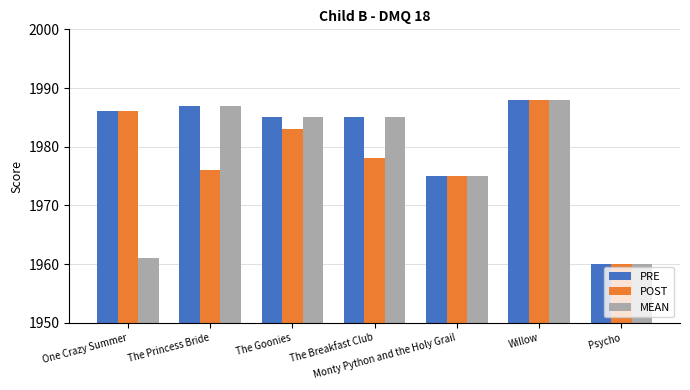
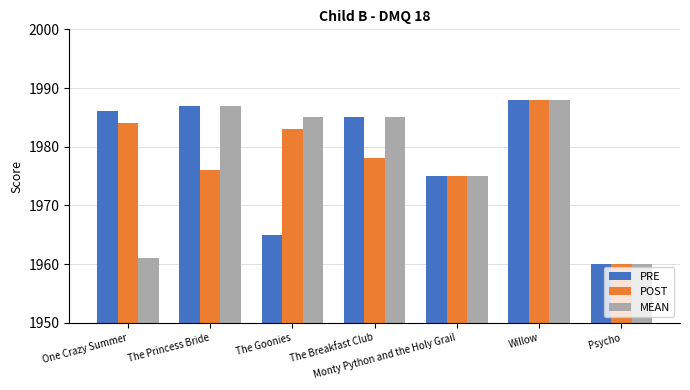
  {
    "PRE": {
      "One Crazy Summer": 1986,
      "The Princess Bride": 1987,
-     "The Goonies": 1985,
+     "The Goonies": 1965,
      "The Breakfast Club": 1985,
      "Monty Python and the Holy Grail": 1975,
      "Willow": 1988,
      "Psycho": 1960
    },
    "POST": {
-     "One Crazy Summer": 1986,
+     "One Crazy Summer": 1984,
      "The Princess Bride": 1976,
      "The Goonies": 1983,
      "The Breakfast Club": 1978,
      "Monty Python and the Holy Grail": 1975,
      "Willow": 1988,
      "Psycho": 1960
    },
    "MEAN": {
      "One Crazy Summer": 1961,
      "The Princess Bride": 1987,
      "The Goonies": 1985,
      "The Breakfast Club": 1985,
      "Monty Python and the Holy Grail": 1975,
      "Willow": 1988,
      "Psycho": 1960
    }
  }
